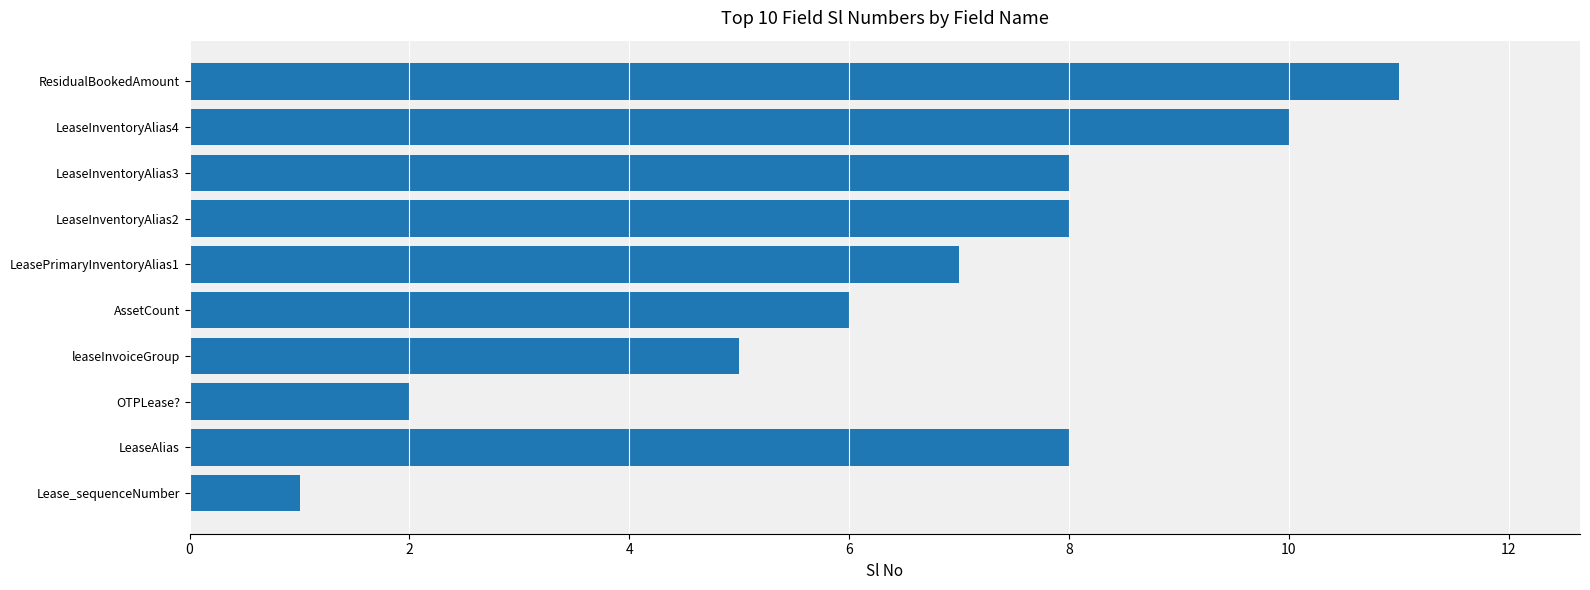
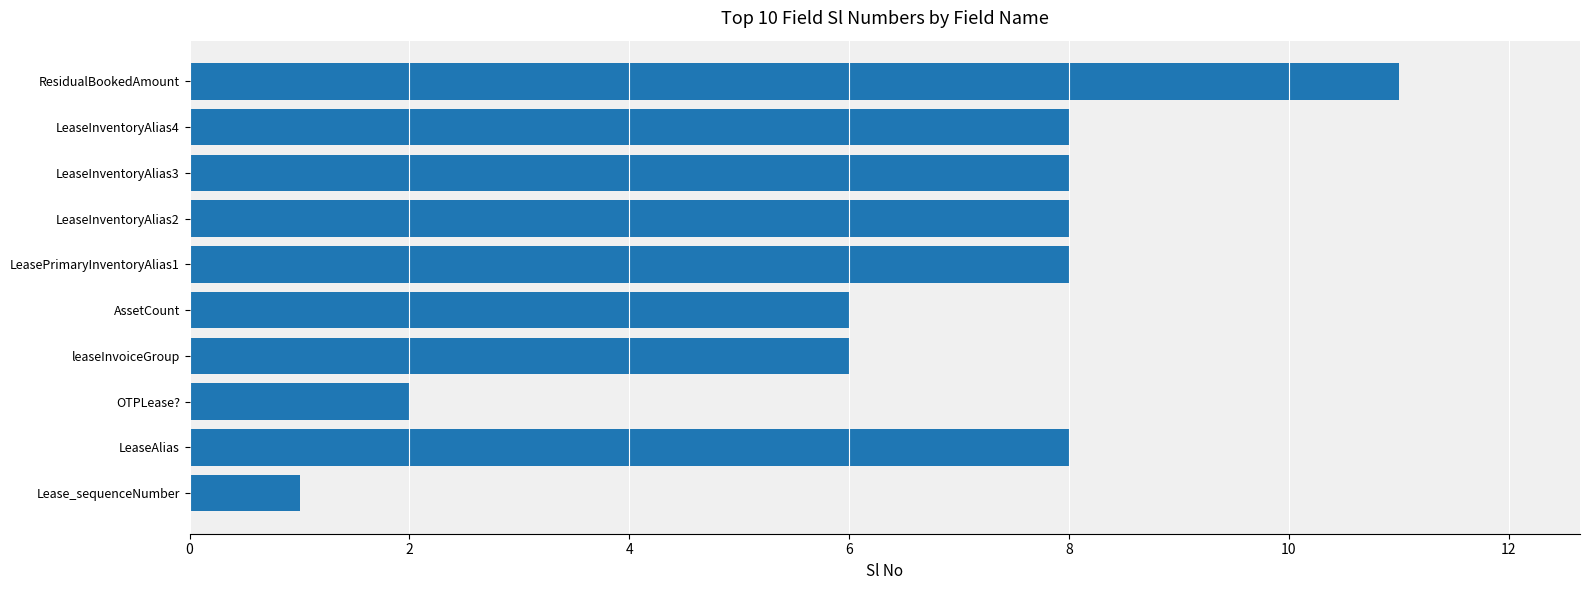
  {
    "ResidualBookedAmount": 11,
-   "LeaseInventoryAlias4": 10,
+   "LeaseInventoryAlias4": 8,
    "LeaseInventoryAlias3": 8,
    "LeaseInventoryAlias2": 8,
-   "LeasePrimaryInventoryAlias1": 7,
+   "LeasePrimaryInventoryAlias1": 8,
    "AssetCount": 6,
-   "leaseInvoiceGroup": 5,
+   "leaseInvoiceGroup": 6,
    "OTPLease?": 2,
    "LeaseAlias": 8,
    "Lease_sequenceNumber": 1
  }
